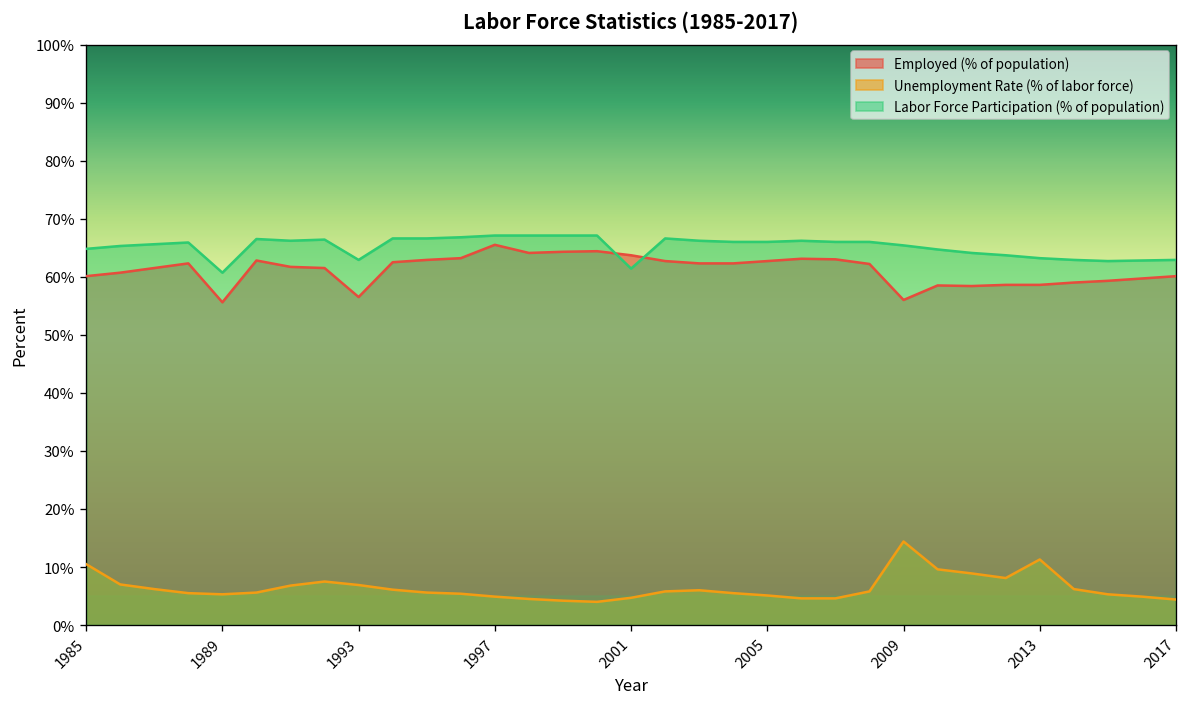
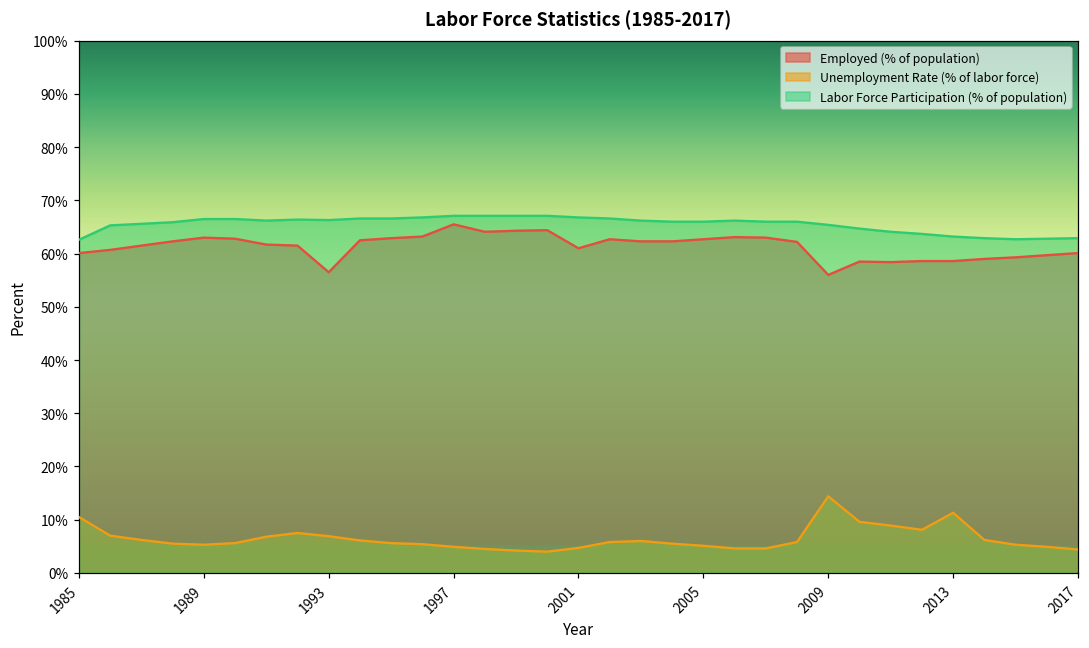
  {
    "Employed (% of population)": {
      "1985": "60%",
-     "1989": "56%",
+     "1989": "63%",
      "1993": "57%",
      "1997": "66%",
-     "2001": "64%",
+     "2001": "61%",
      "2005": "63%",
      "2009": "56%",
      "2013": "59%",
      "2017": "60%"
    },
    "Unemployment Rate (% of labor force)": {
      "1985": "11%",
      "1989": "5%",
      "1993": "7%",
      "1997": "5%",
      "2001": "5%",
      "2005": "5%",
      "2009": "14%",
      "2013": "11%",
      "2017": "4%"
    },
    "Labor Force Participation (% of population)": {
-     "1985": "65%",
-     "1989": "61%",
-     "1993": "63%",
+     "1985": "63%",
+     "1989": "67%",
+     "1993": "66%",
      "1997": "67%",
-     "2001": "61%",
+     "2001": "67%",
      "2005": "66%",
      "2009": "65%",
      "2013": "63%",
      "2017": "63%"
    }
  }
